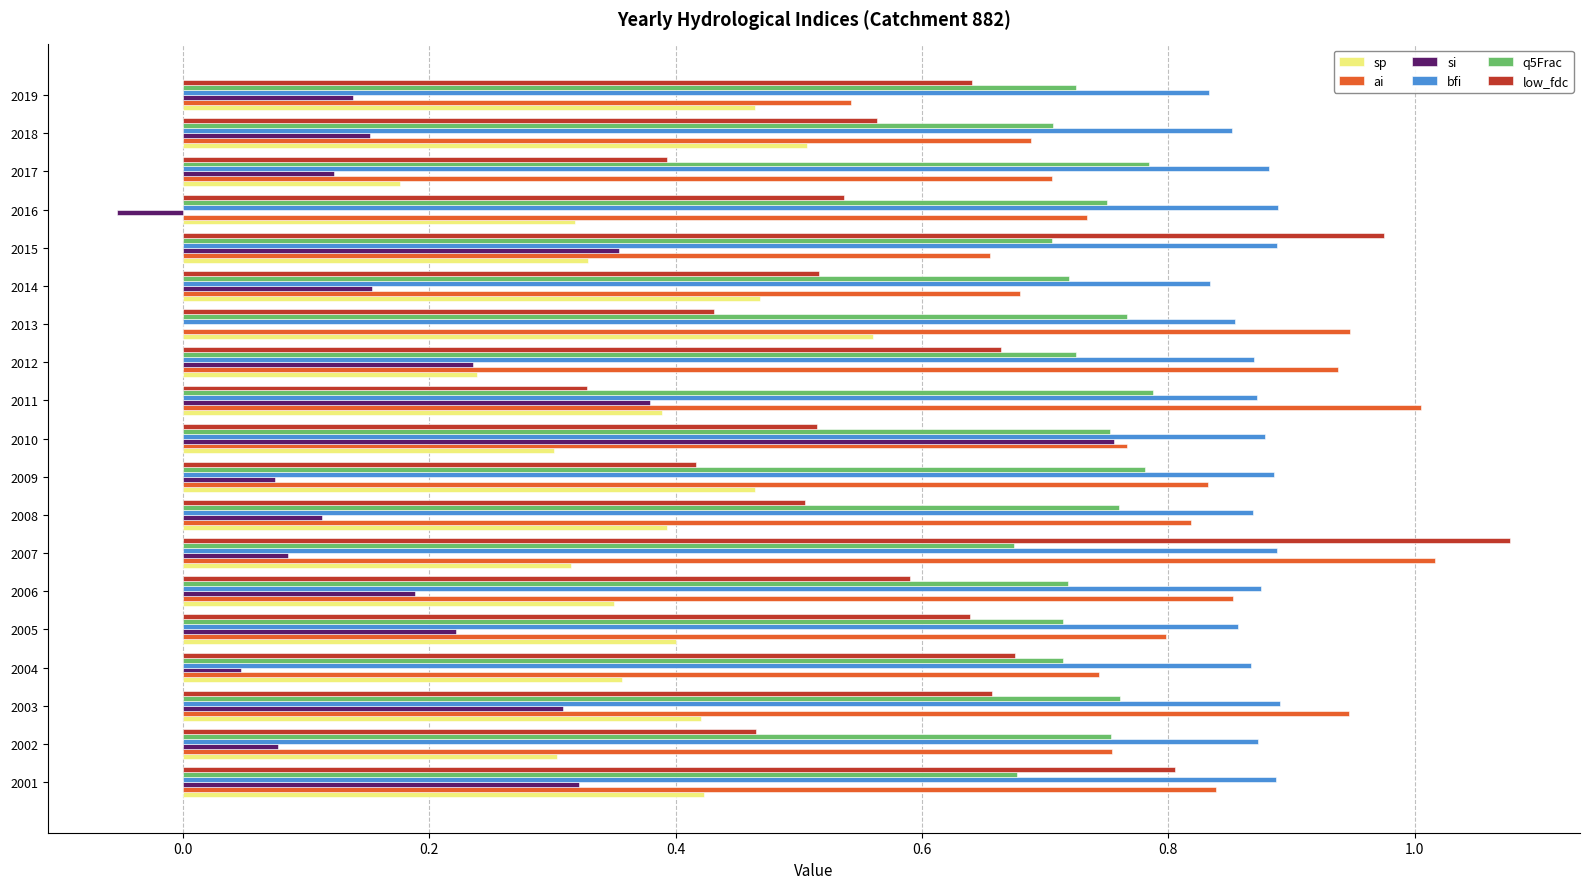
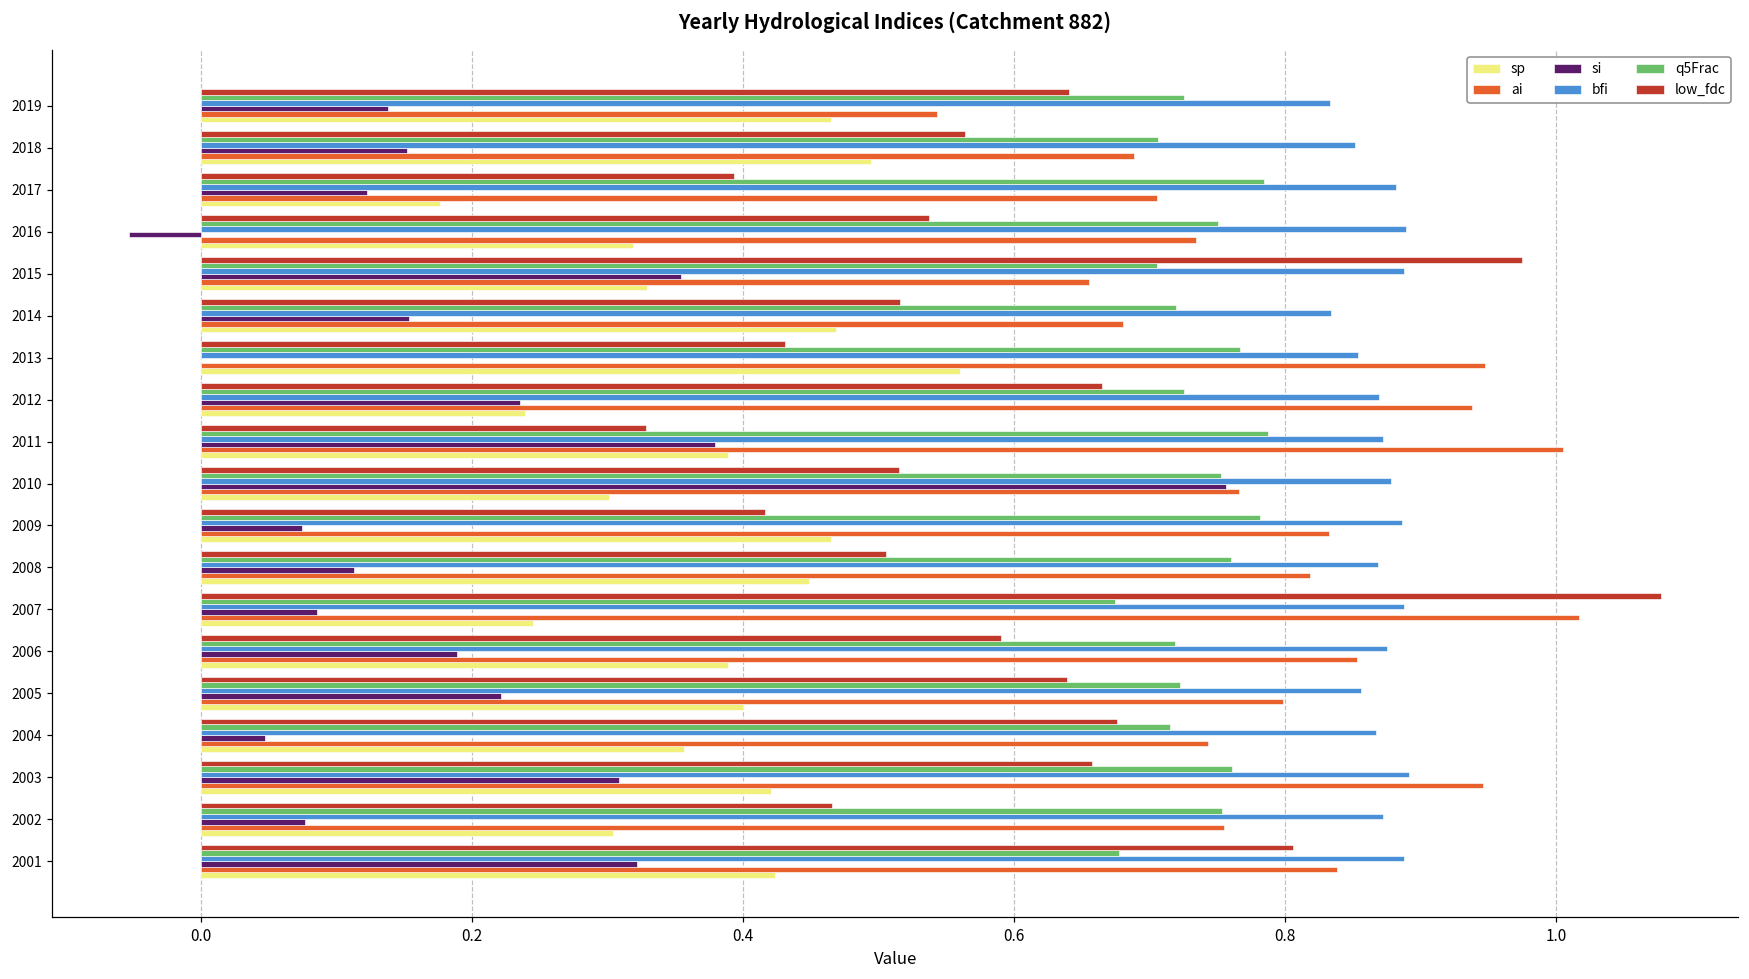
  {
    "sp": {
      "2019": 0.465,
-     "2018": 0.506,
+     "2018": 0.494,
      "2017": 0.176,
      "2016": 0.319,
      "2015": 0.329,
      "2014": 0.468,
      "2013": 0.560,
      "2012": 0.239,
      "2011": 0.389,
      "2010": 0.301,
      "2009": 0.465,
-     "2008": 0.393,
-     "2007": 0.315,
-     "2006": 0.350,
+     "2008": 0.449,
+     "2007": 0.245,
+     "2006": 0.389,
      "2005": 0.400,
      "2004": 0.357,
      "2003": 0.421,
      "2002": 0.304,
      "2001": 0.423
    },
    "si": {
      "2019": 0.138,
      "2018": 0.152,
      "2017": 0.123,
      "2016": -0.053,
      "2015": 0.354,
      "2014": 0.154,
      "2012": 0.235,
      "2011": 0.380,
      "2010": 0.756,
      "2009": 0.075,
      "2008": 0.113,
      "2007": 0.085,
      "2006": 0.189,
      "2005": 0.221,
      "2004": 0.047,
      "2003": 0.308,
      "2002": 0.077,
      "2001": 0.321
    },
    "bfi": {
      "2019": 0.833,
      "2018": 0.851,
      "2017": 0.882,
      "2016": 0.889,
      "2015": 0.888,
      "2014": 0.834,
      "2013": 0.854,
      "2012": 0.869,
      "2011": 0.872,
      "2010": 0.878,
      "2009": 0.886,
      "2008": 0.869,
      "2007": 0.888,
      "2006": 0.875,
      "2005": 0.856,
      "2004": 0.867,
      "2003": 0.891,
      "2002": 0.872,
      "2001": 0.887
    },
    "q5Frac": {
      "2019": 0.725,
      "2018": 0.706,
      "2017": 0.784,
      "2016": 0.750,
      "2015": 0.706,
      "2014": 0.720,
      "2013": 0.767,
      "2012": 0.725,
      "2011": 0.787,
      "2010": 0.752,
      "2009": 0.781,
      "2008": 0.760,
      "2007": 0.674,
      "2006": 0.719,
-     "2005": 0.714,
+     "2005": 0.723,
      "2004": 0.715,
      "2003": 0.761,
      "2002": 0.753,
      "2001": 0.677
    }
  }
